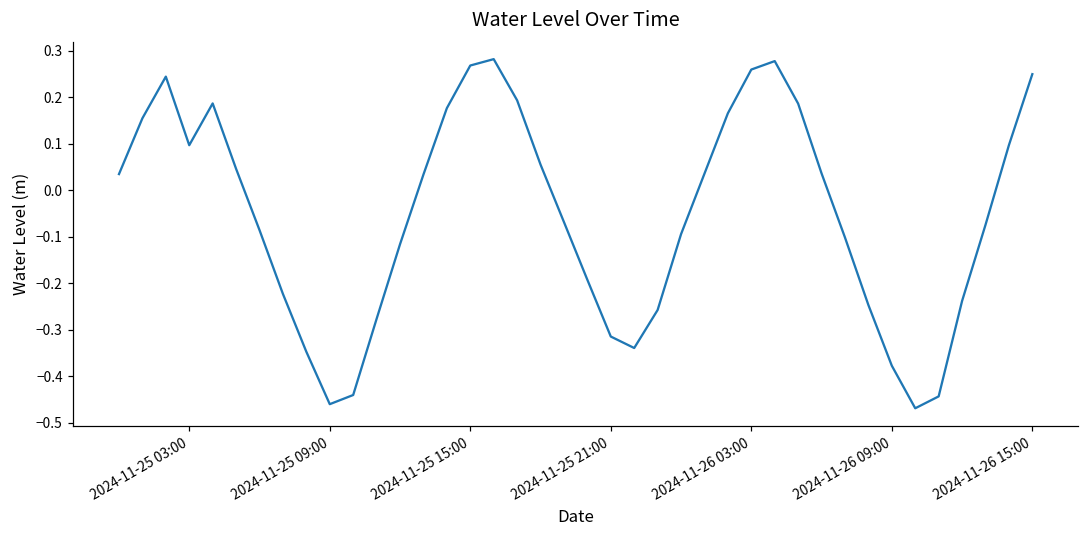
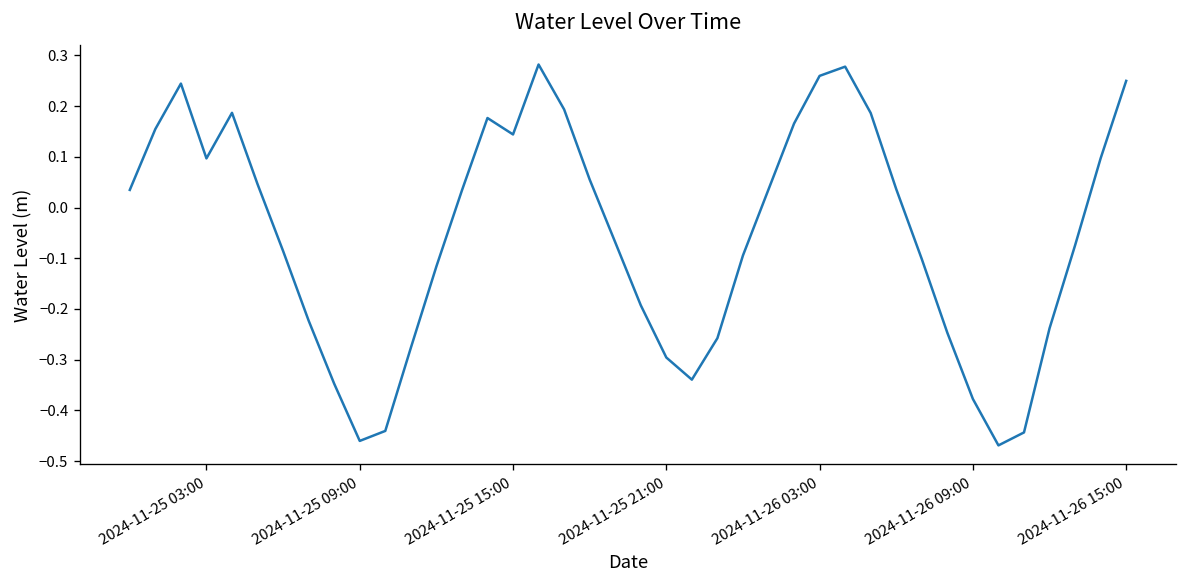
  {
    "2024-11-25 03:00": 0.10,
    "2024-11-25 09:00": -0.46,
-   "2024-11-25 15:00": 0.27,
-   "2024-11-25 21:00": -0.31,
+   "2024-11-25 15:00": 0.14,
+   "2024-11-25 21:00": -0.30,
    "2024-11-26 03:00": 0.26,
    "2024-11-26 09:00": -0.38,
    "2024-11-26 15:00": 0.25
  }
